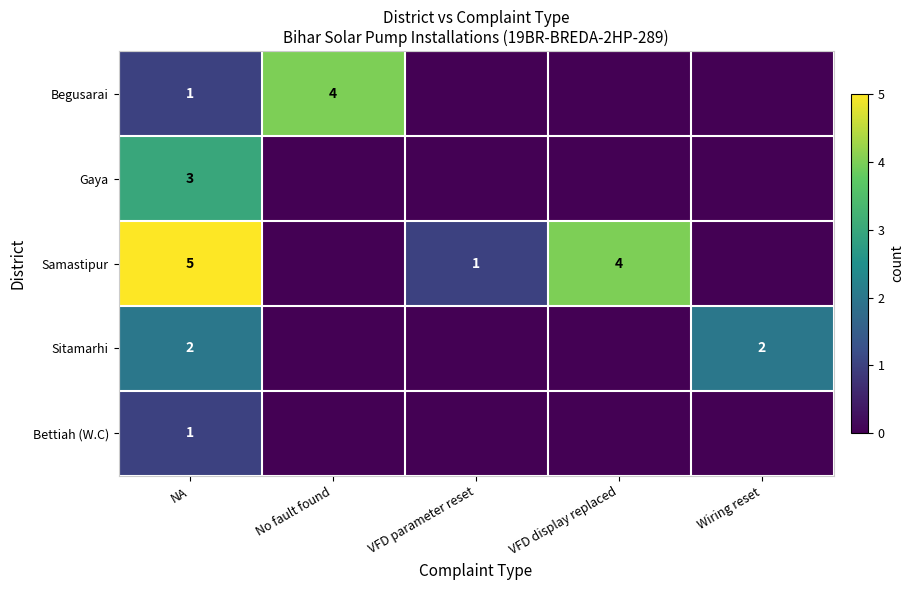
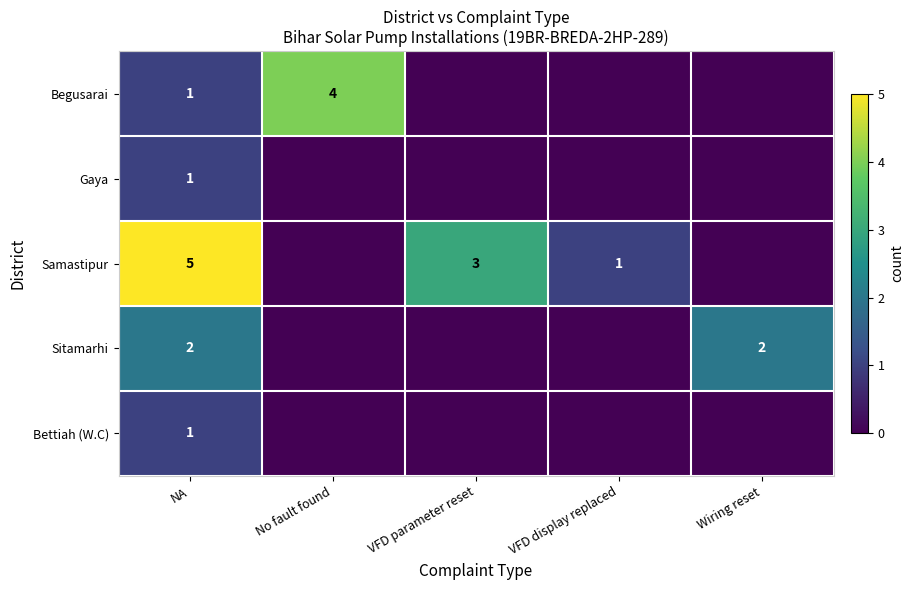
  {
    "Begusarai": {
      "NA": 1,
      "No fault found": 4
    },
    "Gaya": {
-     "NA": 3
+     "NA": 1
    },
    "Samastipur": {
      "NA": 5,
-     "VFD parameter reset": 1,
-     "VFD display replaced": 4
+     "VFD parameter reset": 3,
+     "VFD display replaced": 1
    },
    "Sitamarhi": {
      "NA": 2,
      "Wiring reset": 2
    },
    "Bettiah (W.C)": {
      "NA": 1
    }
  }
